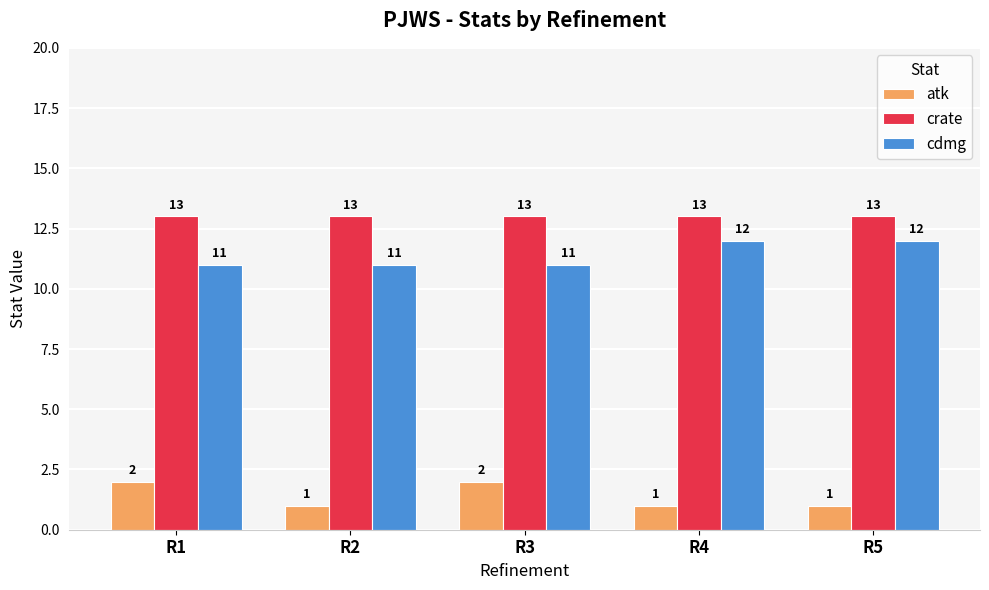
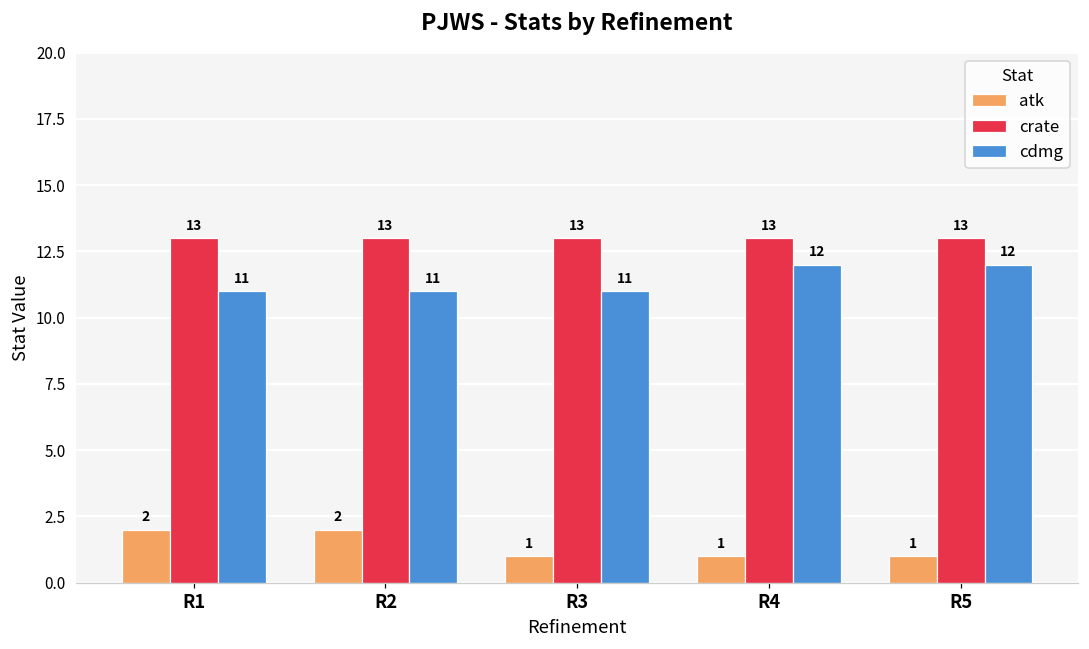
  {
    "atk": {
      "R1": 2,
-     "R2": 1,
-     "R3": 2,
+     "R2": 2,
+     "R3": 1,
      "R4": 1,
      "R5": 1
    },
    "crate": {
      "R1": 13,
      "R2": 13,
      "R3": 13,
      "R4": 13,
      "R5": 13
    },
    "cdmg": {
      "R1": 11,
      "R2": 11,
      "R3": 11,
      "R4": 12,
      "R5": 12
    }
  }
